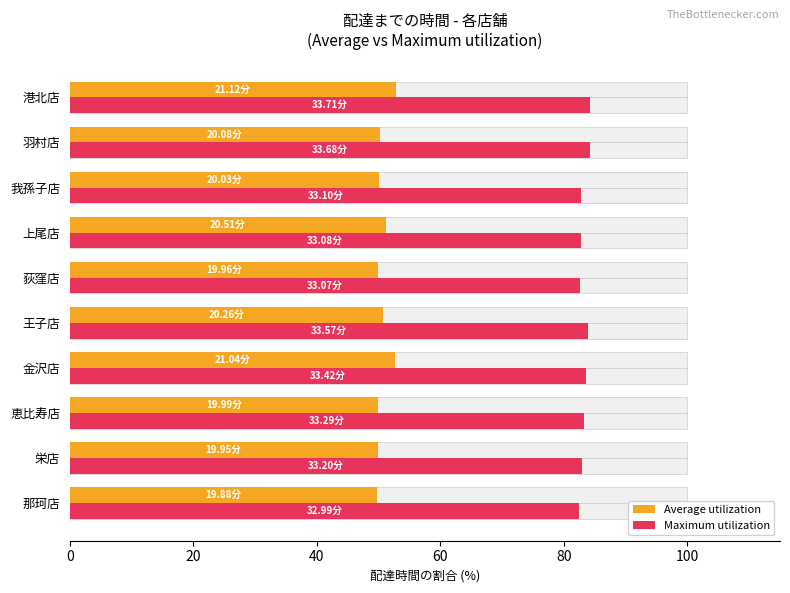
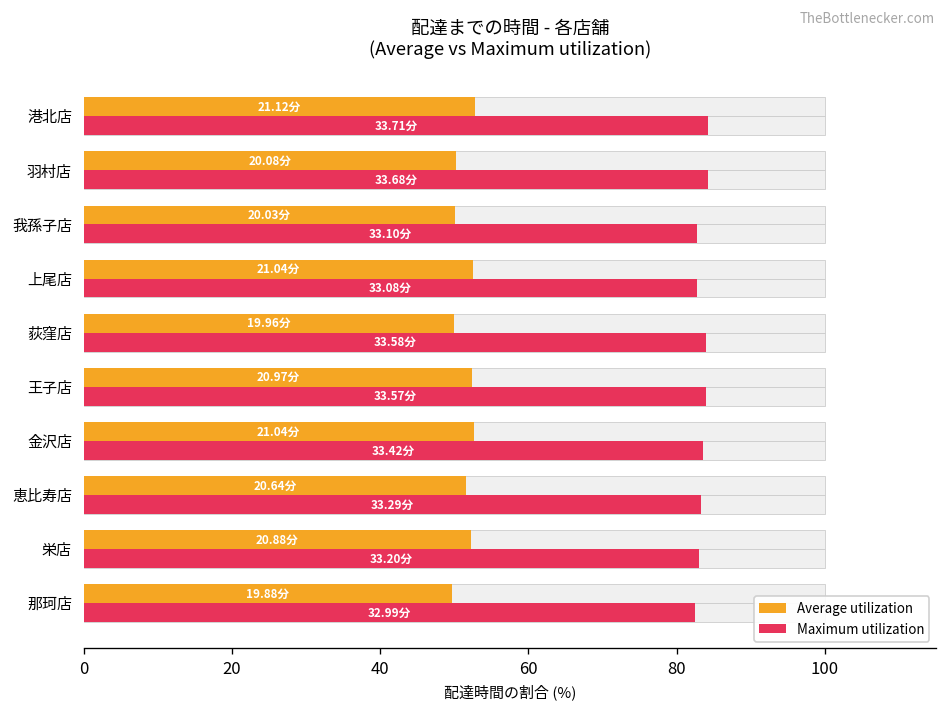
  {
    "Average utilization": {
-     "上尾店": "20.51分",
-     "王子店": "20.26分",
-     "恵比寿店": "19.99分",
-     "栄店": "19.95分"
+     "上尾店": "21.04分",
+     "王子店": "20.97分",
+     "恵比寿店": "20.64分",
+     "栄店": "20.88分"
    },
    "Maximum utilization": {
-     "荻窪店": "33.07分"
+     "荻窪店": "33.58分"
    }
  }
